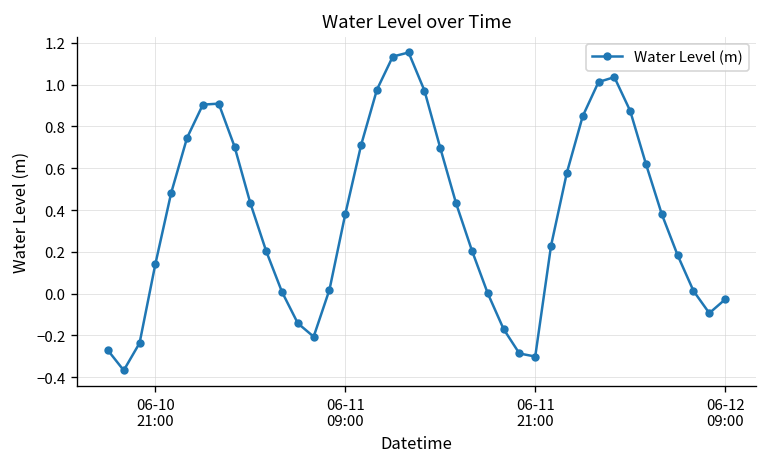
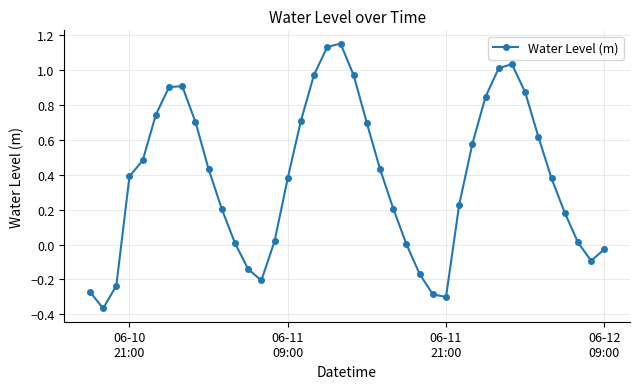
  {
-   "06-10 21:00": 0.14,
+   "06-10 21:00": 0.39,
    "06-11 09:00": 0.38,
    "06-11 21:00": -0.30,
    "06-12 09:00": -0.03
  }
